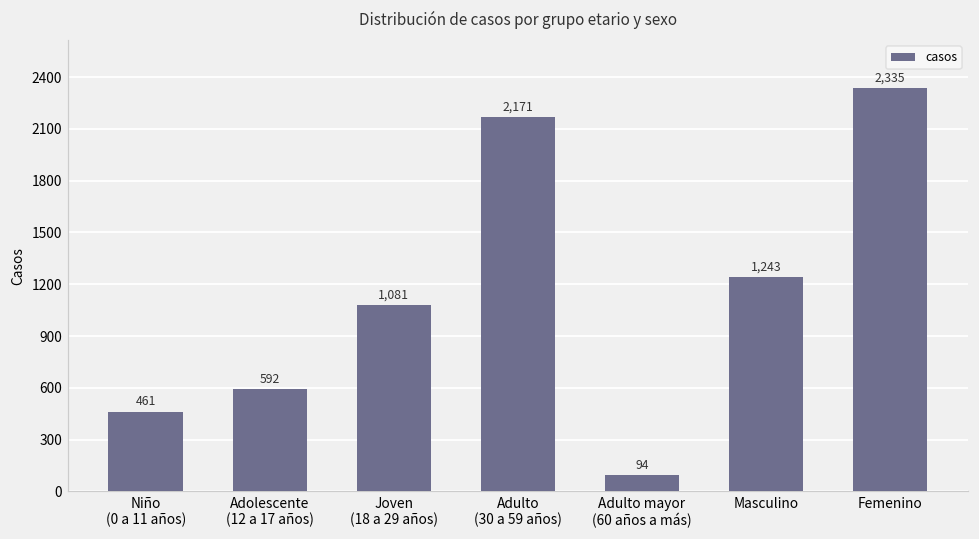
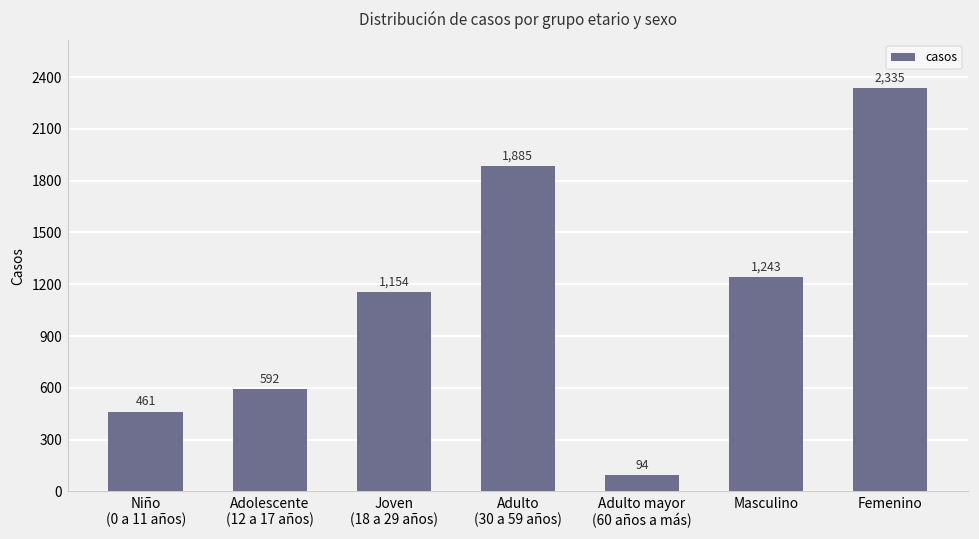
  {
    "Niño (0 a 11 años)": "461",
    "Adolescente (12 a 17 años)": "592",
-   "Joven (18 a 29 años)": "1,081",
-   "Adulto (30 a 59 años)": "2,171",
+   "Joven (18 a 29 años)": "1,154",
+   "Adulto (30 a 59 años)": "1,885",
    "Adulto mayor (60 años a más)": "94",
    "Masculino": "1,243",
    "Femenino": "2,335"
  }
